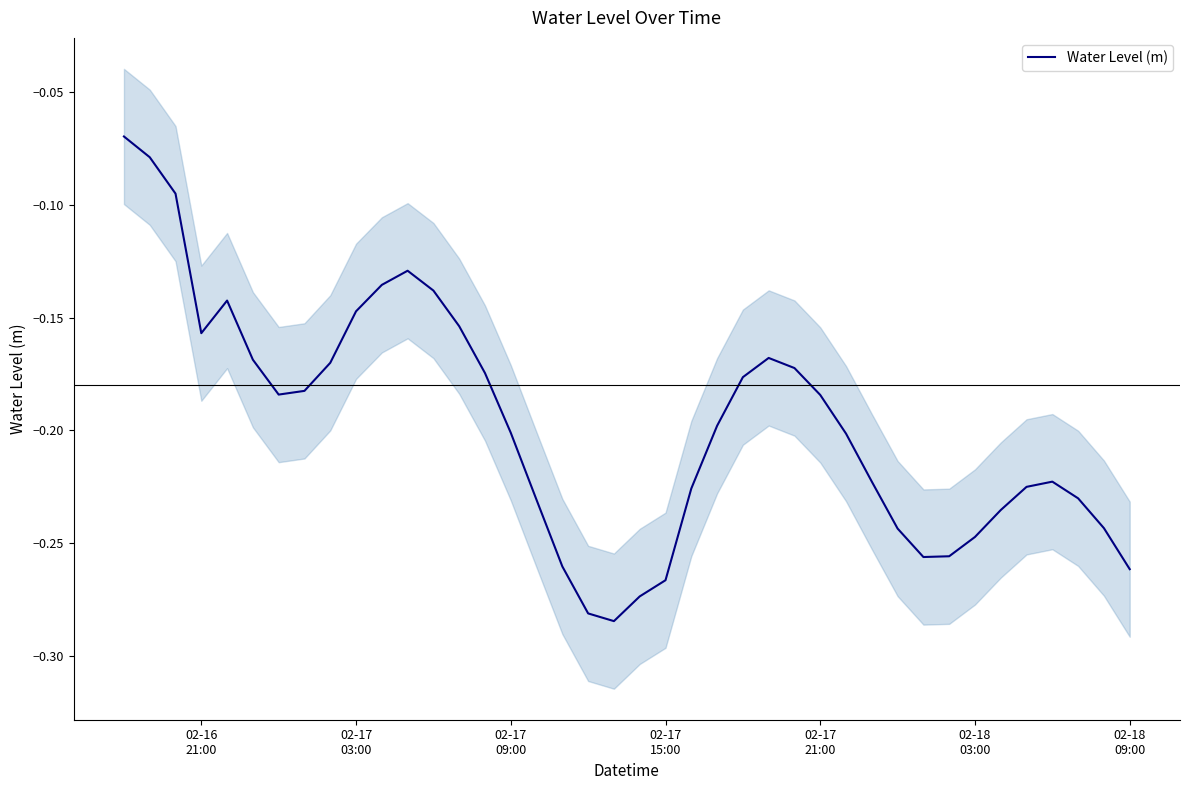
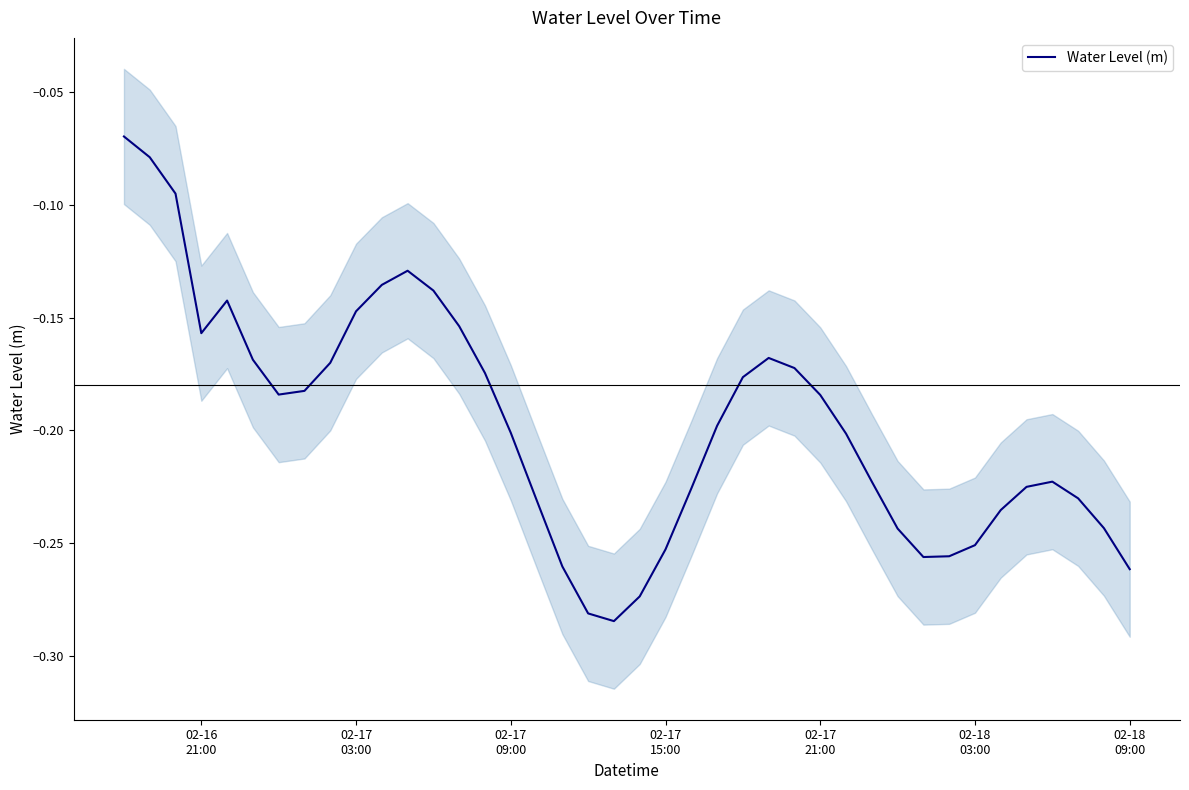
  {
    "Water Level (m)": {
      "02-16 21:00": -0.157,
      "02-17 03:00": -0.147,
      "02-17 09:00": -0.201,
-     "02-17 15:00": -0.267,
+     "02-17 15:00": -0.253,
      "02-17 21:00": -0.184,
-     "02-18 03:00": -0.247,
+     "02-18 03:00": -0.251,
      "02-18 09:00": -0.262
    }
  }
